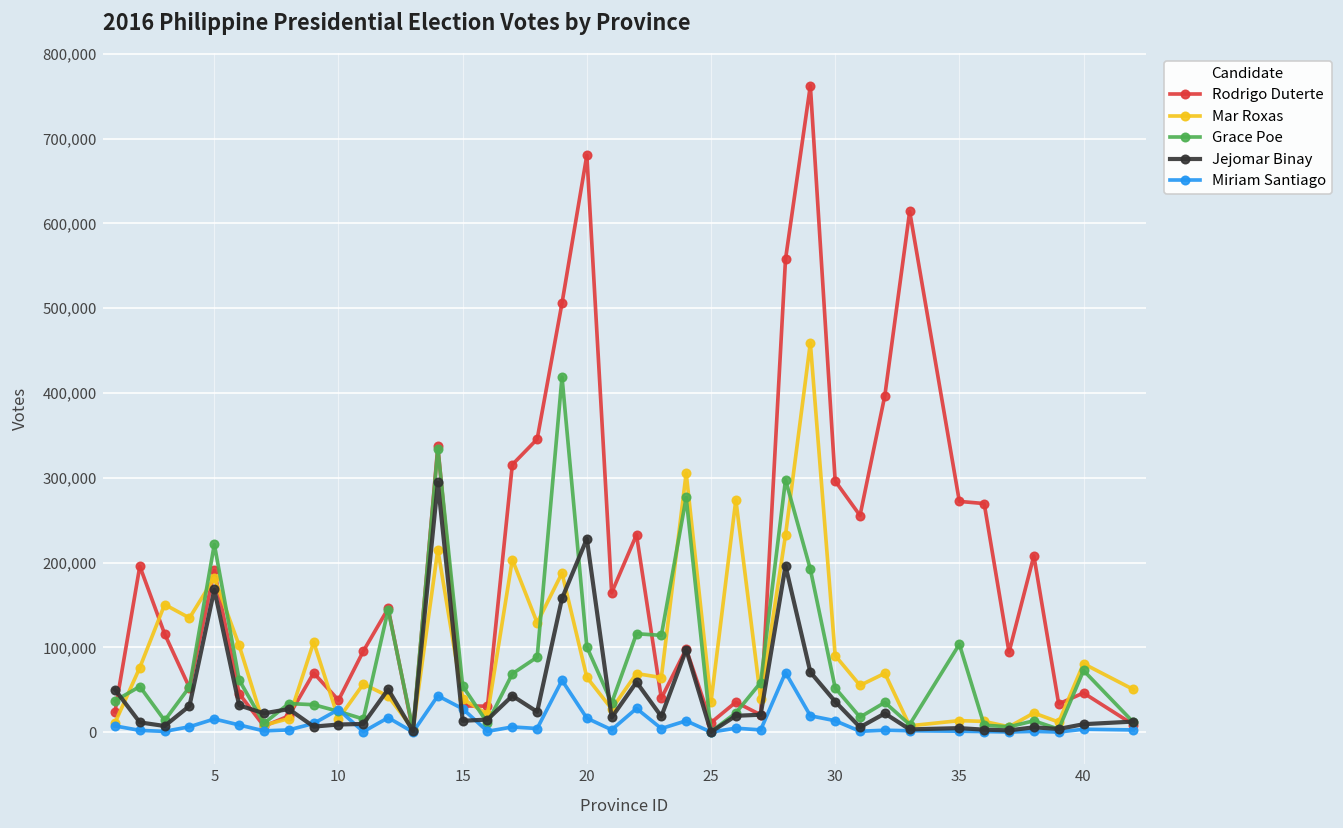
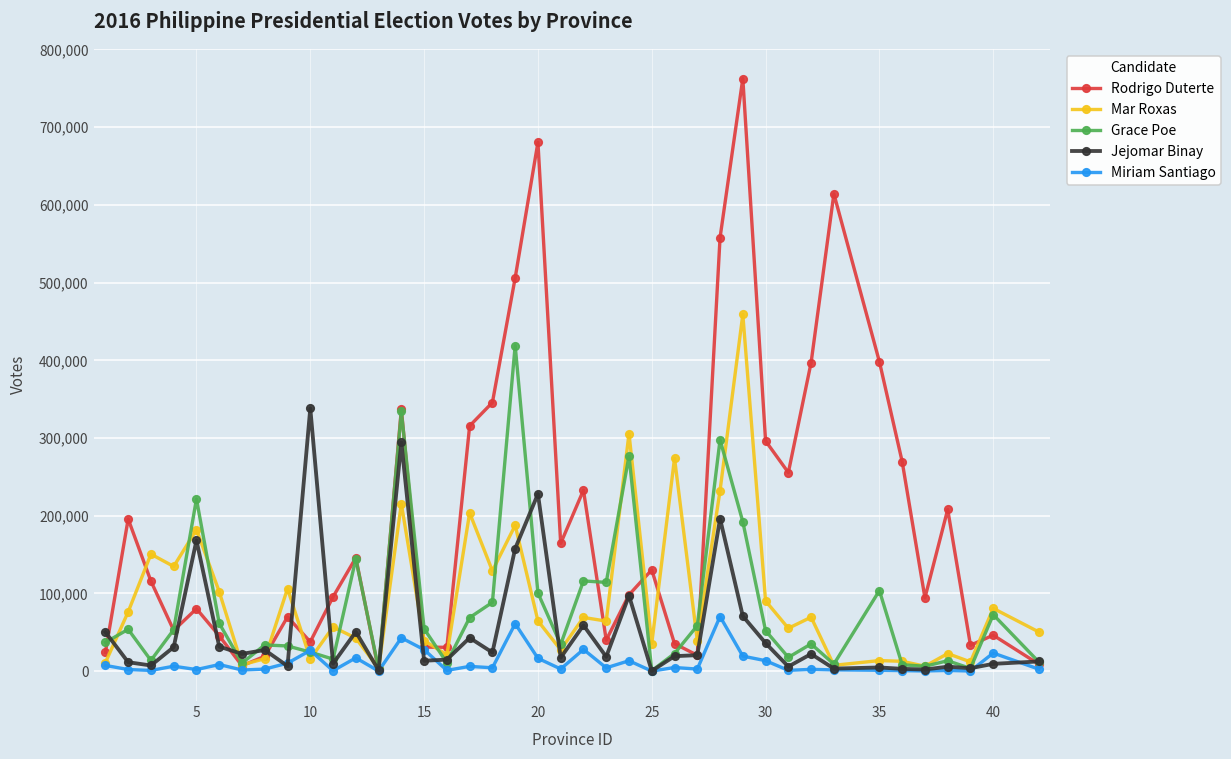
  {
    "Rodrigo Duterte": {
-     "5": "190,000",
+     "5": "80,000",
      "10": "40,000",
      "20": "680,000",
-     "25": "10,000",
+     "25": "130,000",
      "30": "300,000",
-     "35": "270,000",
+     "35": "400,000",
      "40": "50,000"
    },
    "Mar Roxas": {
      "5": "180,000",
      "10": "20,000",
      "15": "40,000",
      "20": "60,000",
      "25": "40,000",
      "30": "90,000",
      "35": "10,000",
      "40": "80,000"
    },
    "Grace Poe": {
      "5": "220,000",
      "15": "50,000",
      "20": "100,000",
      "30": "50,000",
      "35": "100,000",
      "40": "70,000"
    },
    "Jejomar Binay": {
      "5": "170,000",
-     "10": "10,000",
+     "10": "340,000",
      "15": "10,000",
      "20": "230,000",
      "30": "40,000",
      "40": "10,000"
    },
    "Miriam Santiago": {
-     "5": "20,000",
+     "5": "0",
      "20": "20,000",
      "30": "10,000",
-     "40": "0"
+     "40": "20,000"
    }
  }
